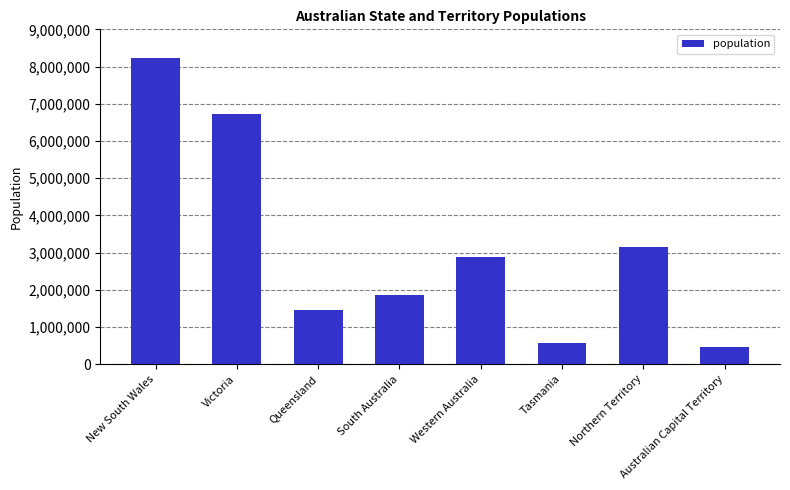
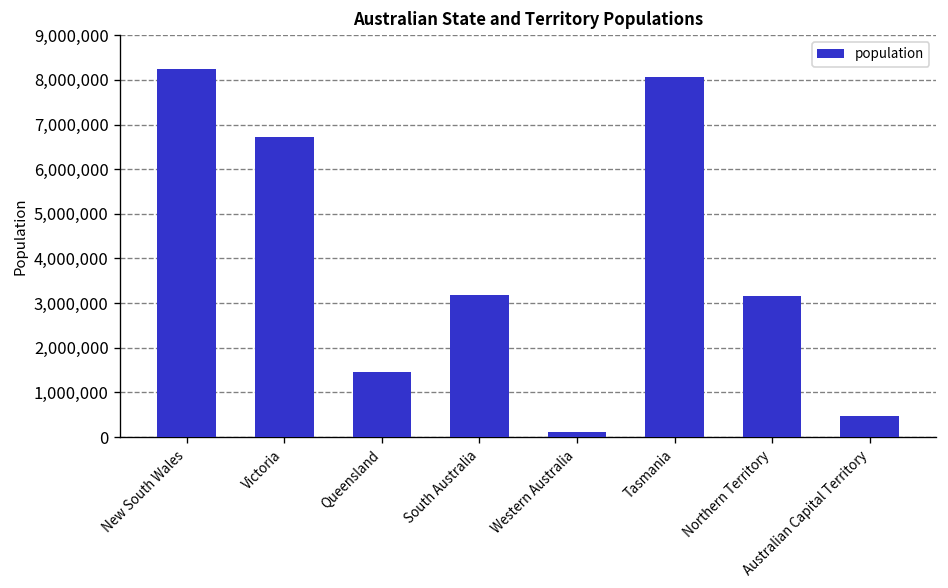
  {
    "New South Wales": "8,200,000",
    "Victoria": "6,700,000",
    "Queensland": "1,400,000",
-   "South Australia": "1,900,000",
-   "Western Australia": "2,900,000",
-   "Tasmania": "600,000",
+   "South Australia": "3,200,000",
+   "Western Australia": "100,000",
+   "Tasmania": "8,100,000",
    "Northern Territory": "3,200,000",
    "Australian Capital Territory": "500,000"
  }
